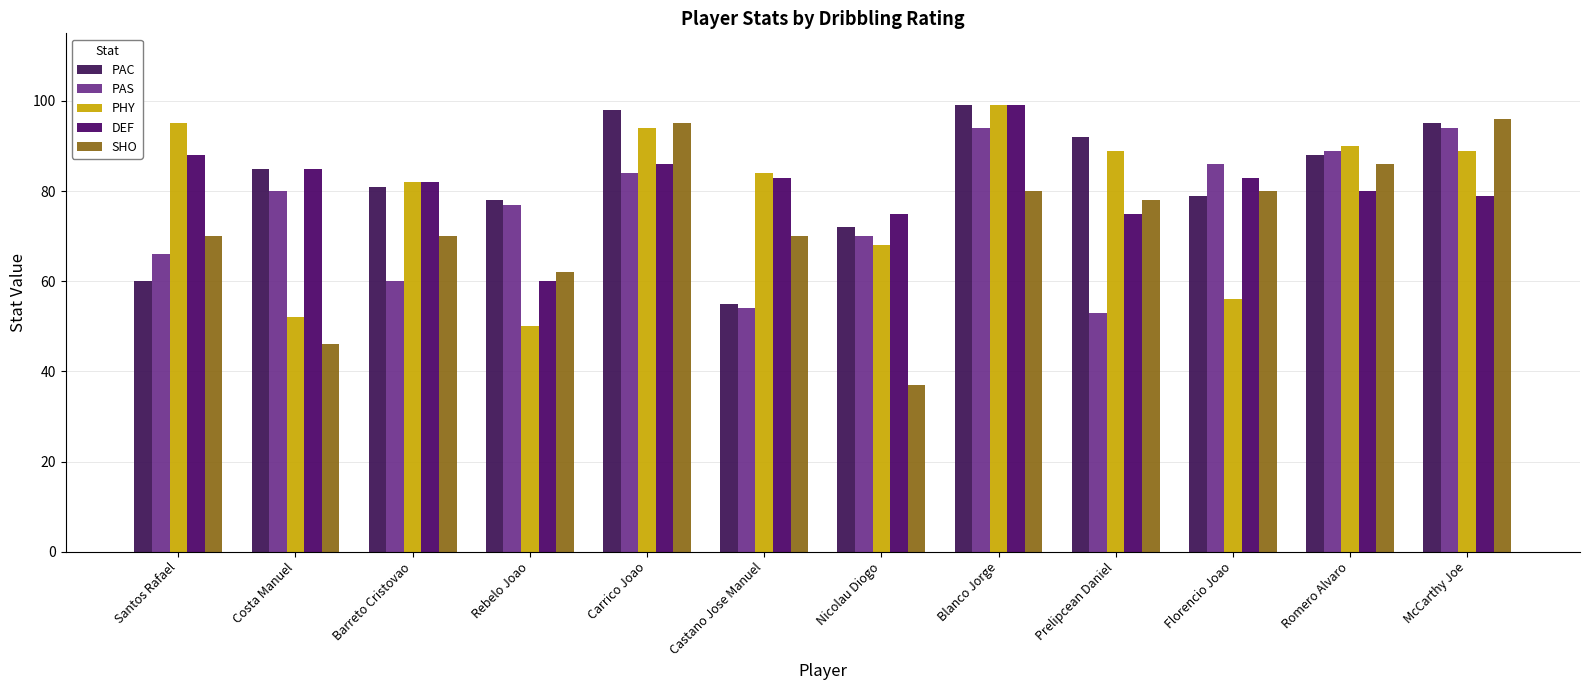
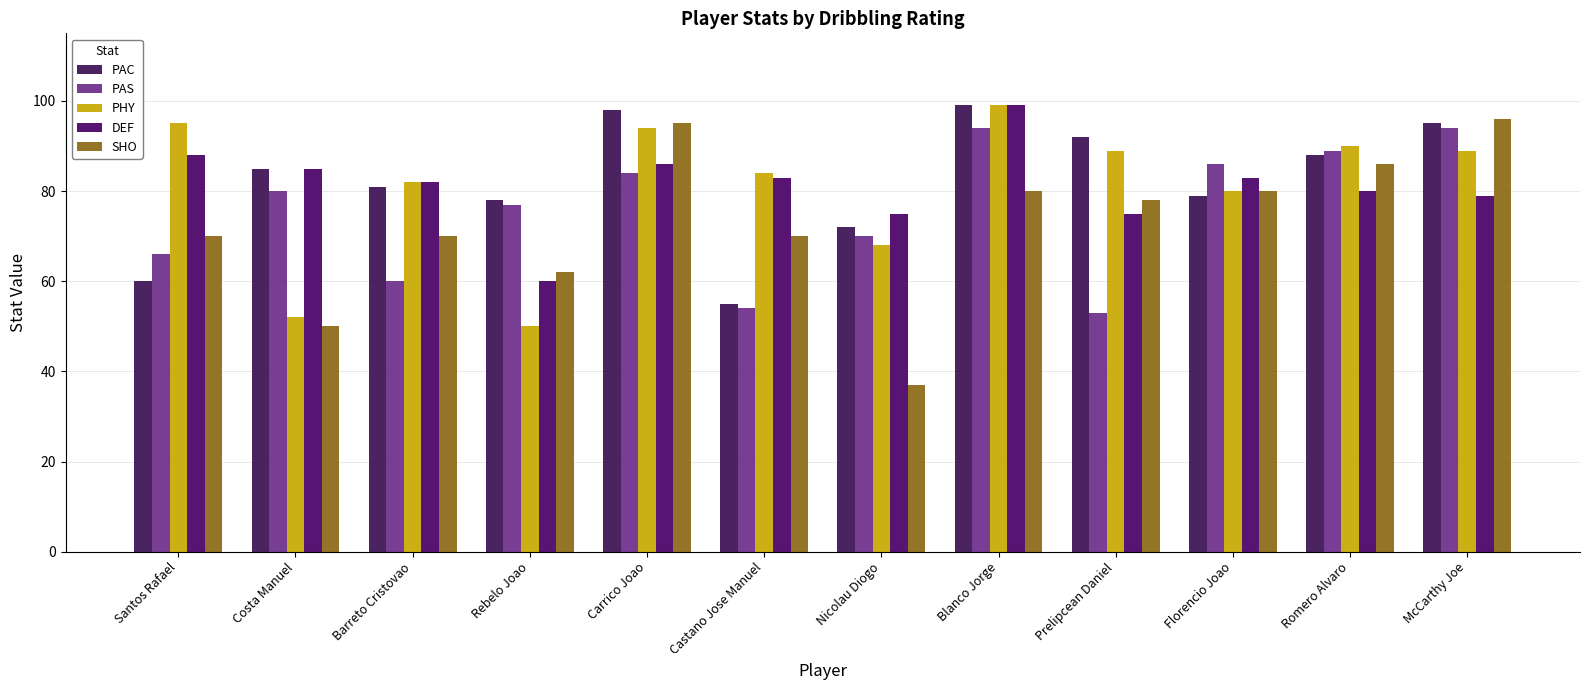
  {
    "PAS": {
      "Santos Rafael": 66,
      "Costa Manuel": 80,
      "Barreto Cristovao": 60,
      "Rebelo Joao": 77,
      "Carrico Joao": 84,
      "Castano Jose Manuel": 54,
      "Nicolau Diogo": 70,
      "Blanco Jorge": 94,
      "Prelipcean Daniel": 53,
      "Florencio Joao": 86,
      "Romero Alvaro": 89,
      "McCarthy Joe": 94
    },
    "PHY": {
      "Santos Rafael": 95,
      "Costa Manuel": 52,
      "Barreto Cristovao": 82,
      "Rebelo Joao": 50,
      "Carrico Joao": 94,
      "Castano Jose Manuel": 84,
      "Nicolau Diogo": 68,
      "Blanco Jorge": 99,
      "Prelipcean Daniel": 89,
-     "Florencio Joao": 56,
+     "Florencio Joao": 80,
      "Romero Alvaro": 90,
      "McCarthy Joe": 89
    },
    "SHO": {
      "Santos Rafael": 70,
-     "Costa Manuel": 46,
+     "Costa Manuel": 50,
      "Barreto Cristovao": 70,
      "Rebelo Joao": 62,
      "Carrico Joao": 95,
      "Castano Jose Manuel": 70,
      "Nicolau Diogo": 37,
      "Blanco Jorge": 80,
      "Prelipcean Daniel": 78,
      "Florencio Joao": 80,
      "Romero Alvaro": 86,
      "McCarthy Joe": 96
    }
  }
